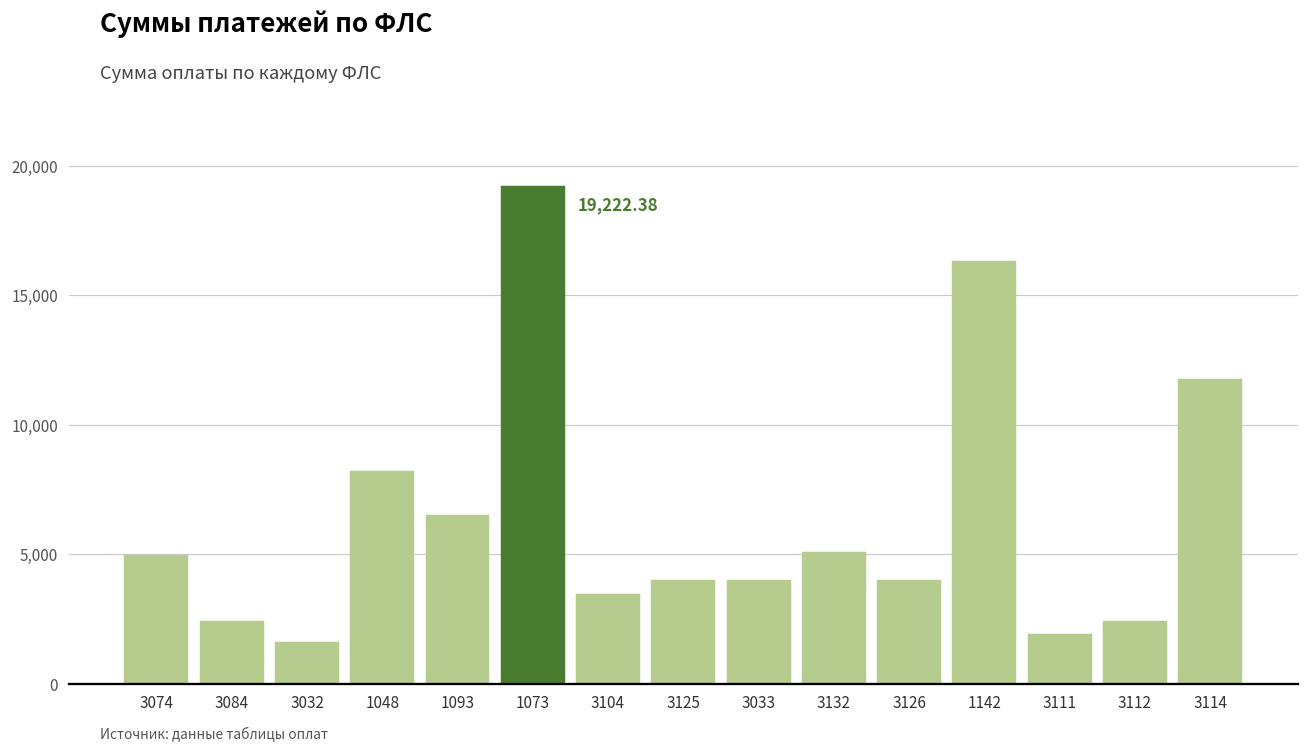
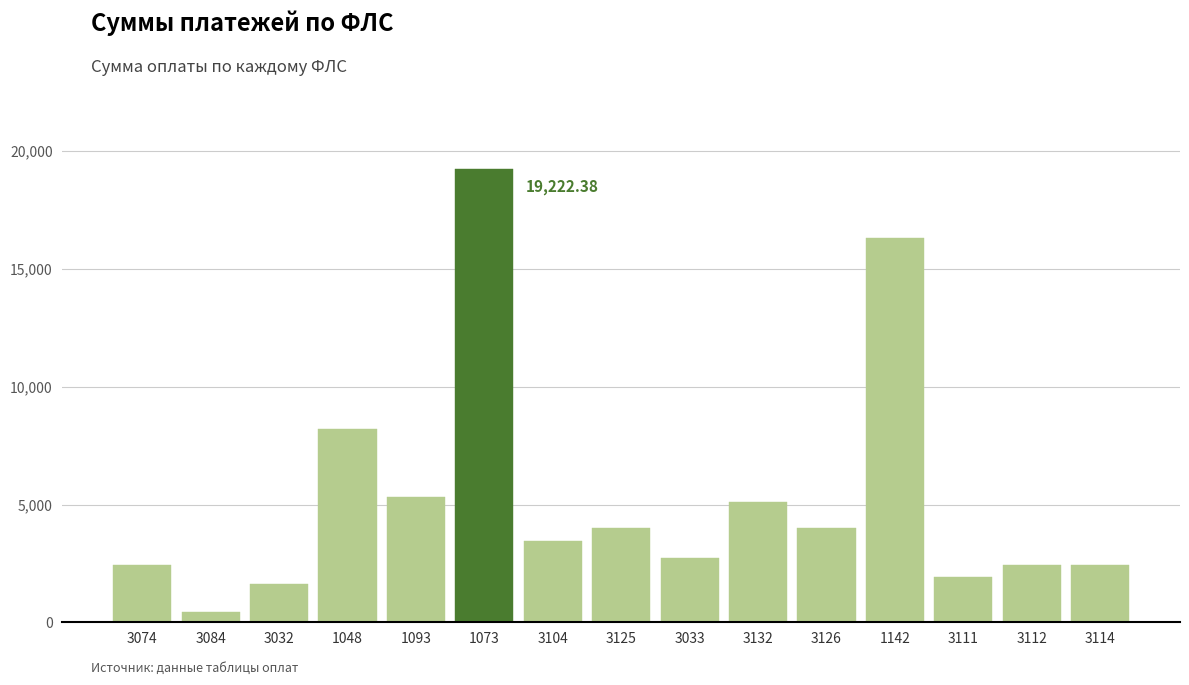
  {
-   "3074": "5,000",
-   "3084": "2,400",
+   "3074": "2,400",
+   "3084": "500",
    "3032": "1,600",
    "1048": "8,200",
-   "1093": "6,500",
+   "1093": "5,300",
    "1073": "19,200",
    "3104": "3,500",
    "3125": "4,000",
-   "3033": "4,000",
+   "3033": "2,700",
    "3132": "5,100",
    "3126": "4,000",
    "1142": "16,300",
    "3111": "1,900",
    "3112": "2,400",
-   "3114": "11,800"
+   "3114": "2,400"
  }
